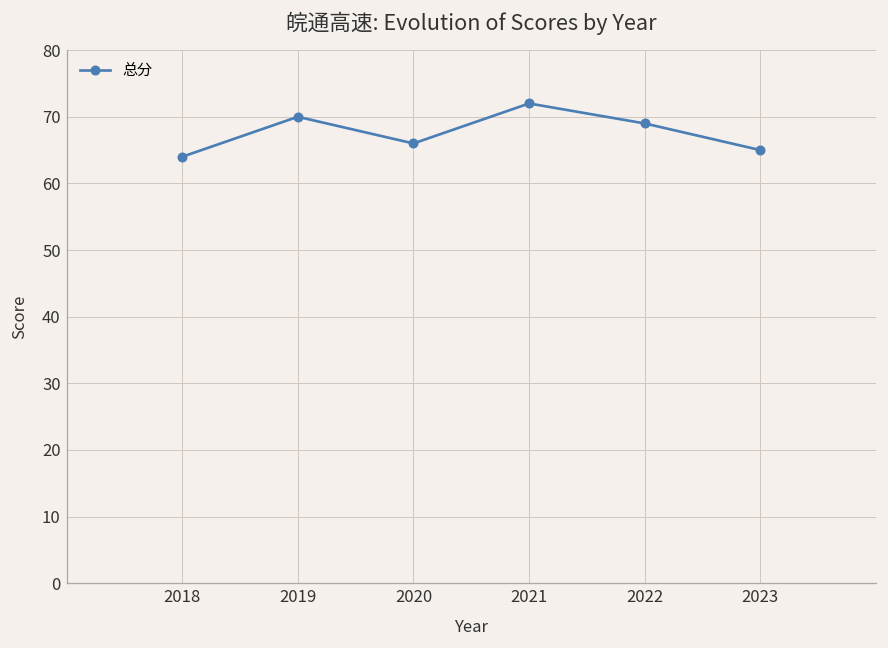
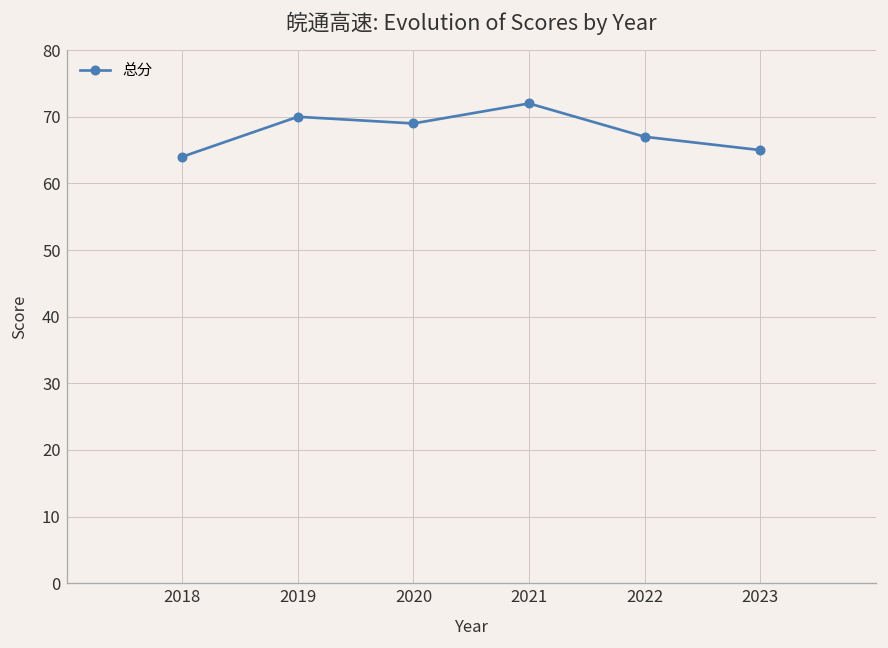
  {
    "2018": 64,
    "2019": 70,
-   "2020": 66,
+   "2020": 69,
    "2021": 72,
-   "2022": 69,
+   "2022": 67,
    "2023": 65
  }
